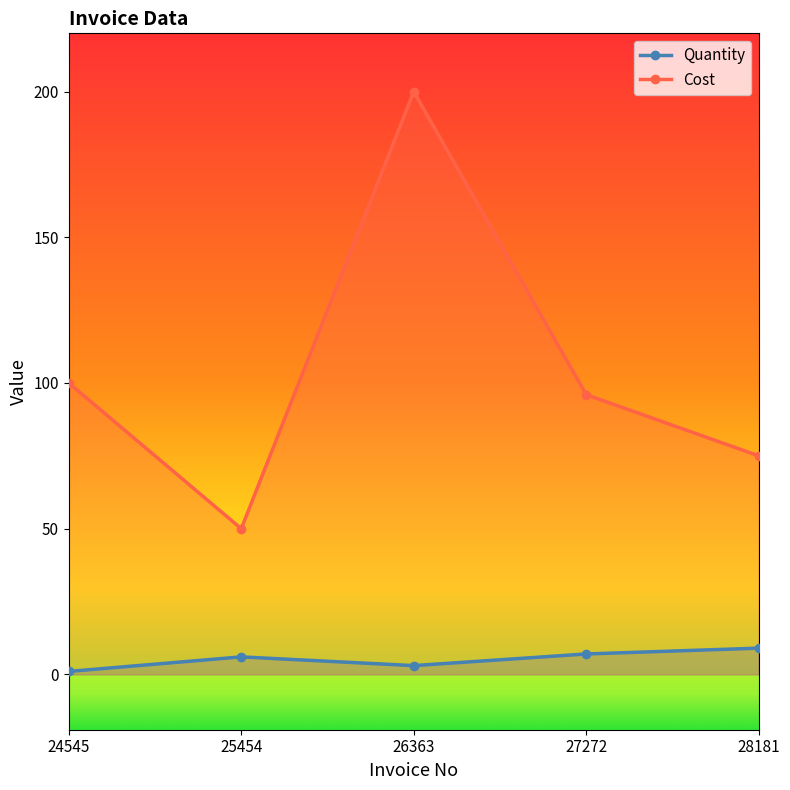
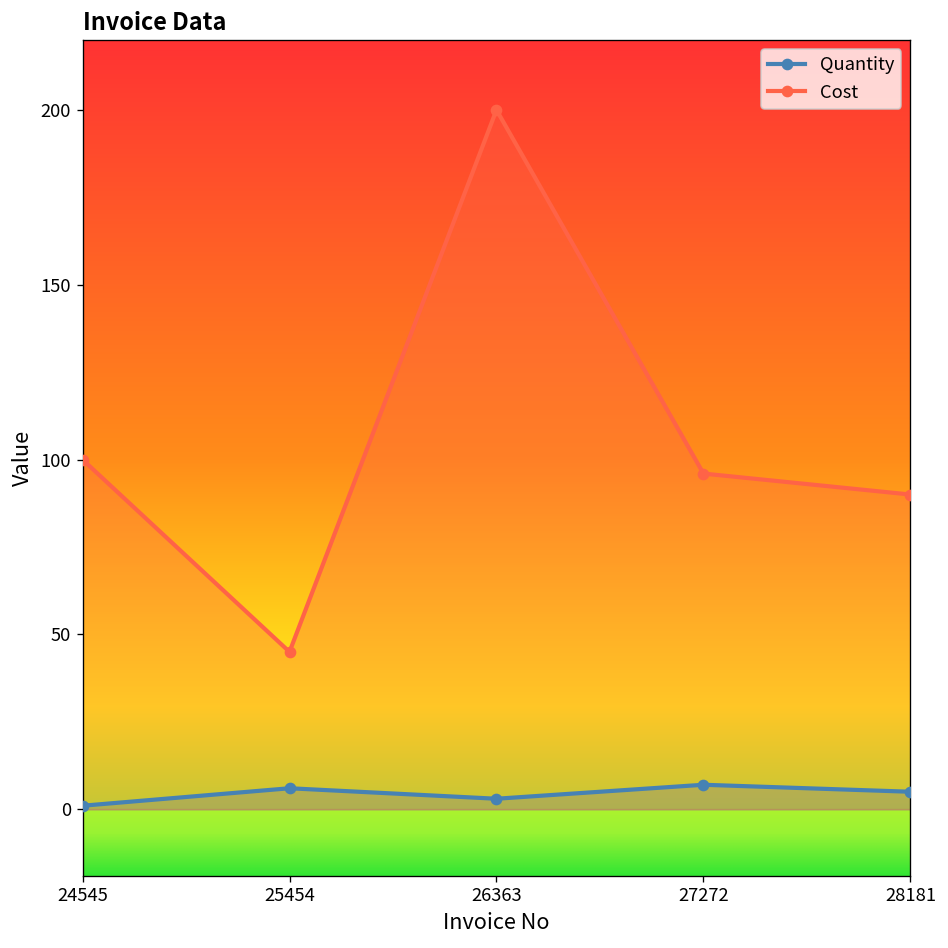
  {
    "Quantity": {
      "24545": 1,
      "25454": 6,
      "26363": 3,
      "27272": 7,
-     "28181": 9
+     "28181": 5
    },
    "Cost": {
      "24545": 100,
-     "25454": 50,
+     "25454": 45,
      "26363": 200,
      "27272": 96,
-     "28181": 75
+     "28181": 90
    }
  }
